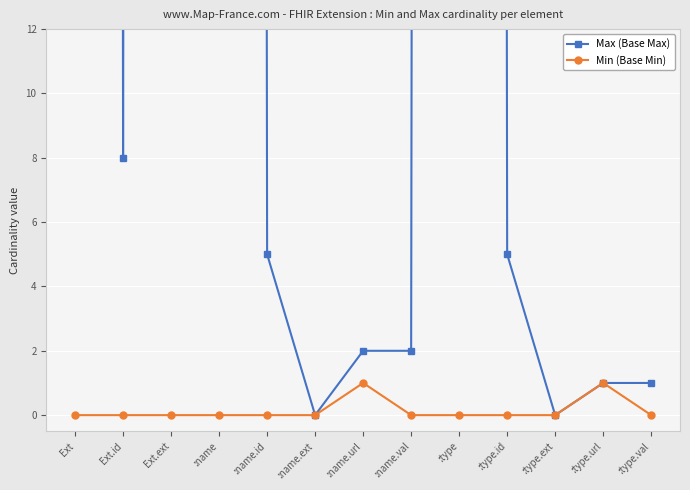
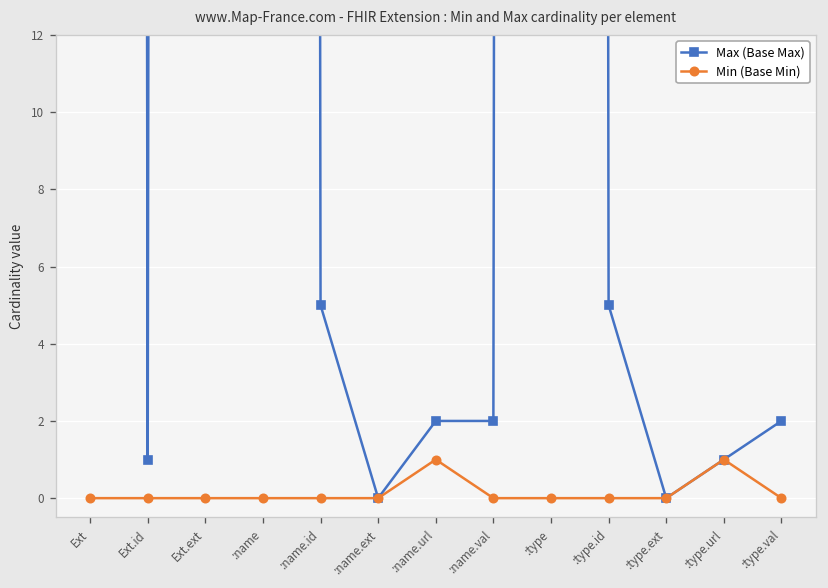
  {
    "Max (Base Max)": {
-     "Ext.id": 8,
+     "Ext.id": 1,
      ":name.id": 5,
      ":name.url": 2,
      ":name.val": 2,
      ":type.id": 5,
-     ":type.val": 1
+     ":type.val": 2
    },
    "Min (Base Min)": {
      "Ext": 0,
      "Ext.id": 0,
      "Ext.ext": 0,
      ":name": 0,
      ":name.id": 0,
      ":name.url": 1,
      ":name.val": 0,
      ":type": 0,
      ":type.id": 0,
      ":type.val": 0
    }
  }
